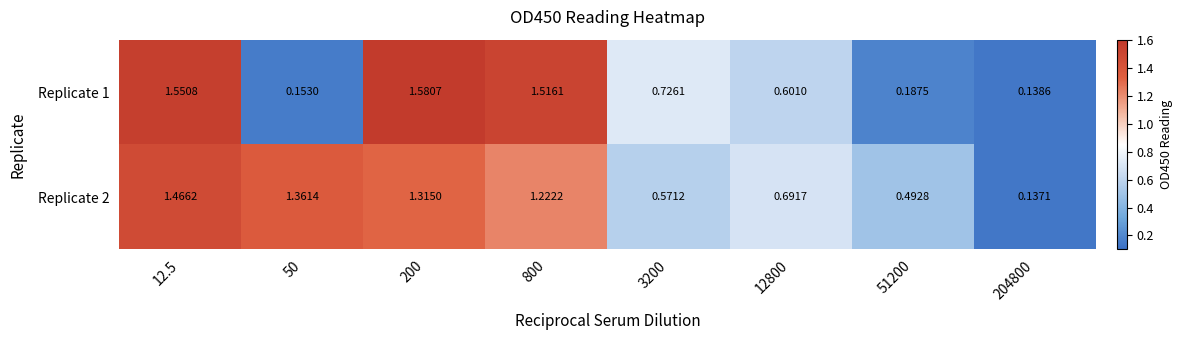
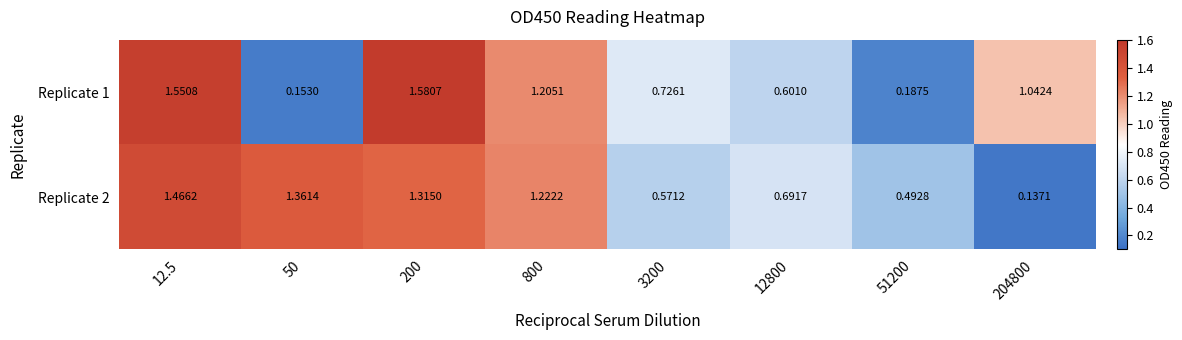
  {
    "Replicate 1": {
      "12.5": 1.5508,
      "50": 0.1530,
      "200": 1.5807,
-     "800": 1.5161,
+     "800": 1.2051,
      "3200": 0.7261,
      "12800": 0.6010,
      "51200": 0.1875,
-     "204800": 0.1386
+     "204800": 1.0424
    },
    "Replicate 2": {
      "12.5": 1.4662,
      "50": 1.3614,
      "200": 1.3150,
      "800": 1.2222,
      "3200": 0.5712,
      "12800": 0.6917,
      "51200": 0.4928,
      "204800": 0.1371
    }
  }
